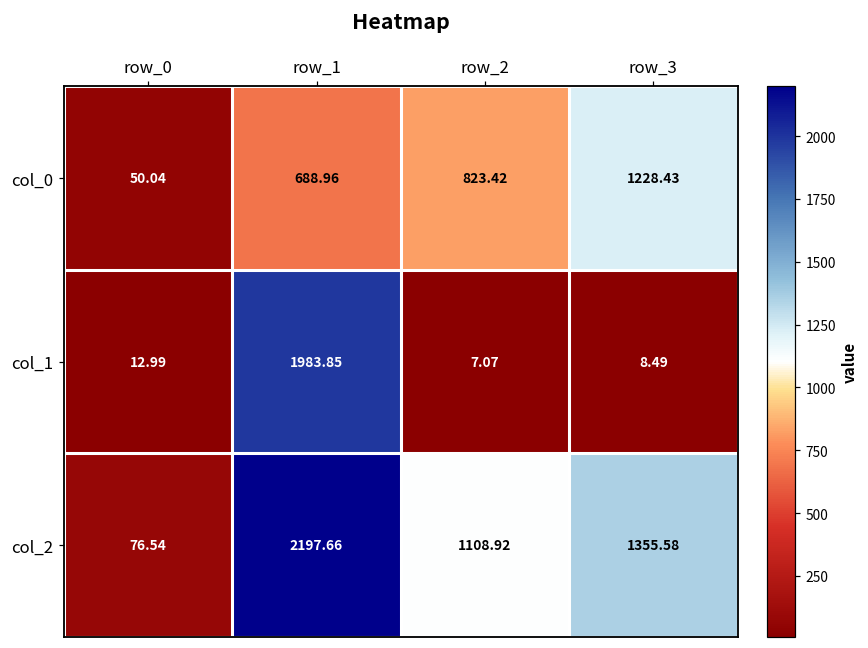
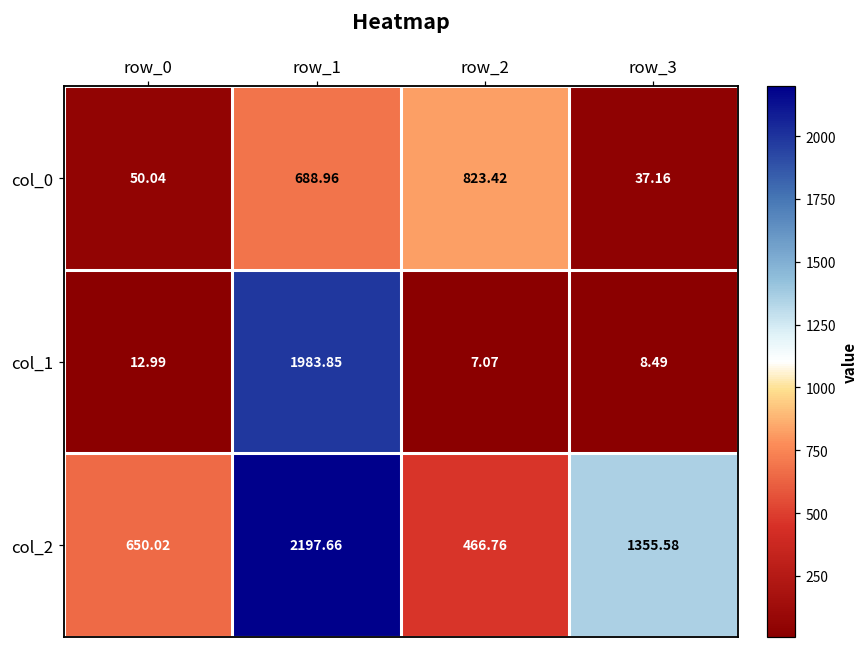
  {
    "col_0": {
      "row_0": 50.04,
      "row_1": 688.96,
      "row_2": 823.42,
-     "row_3": 1228.43
+     "row_3": 37.16
    },
    "col_1": {
      "row_0": 12.99,
      "row_1": 1983.85,
      "row_2": 7.07,
      "row_3": 8.49
    },
    "col_2": {
-     "row_0": 76.54,
+     "row_0": 650.02,
      "row_1": 2197.66,
-     "row_2": 1108.92,
+     "row_2": 466.76,
      "row_3": 1355.58
    }
  }
